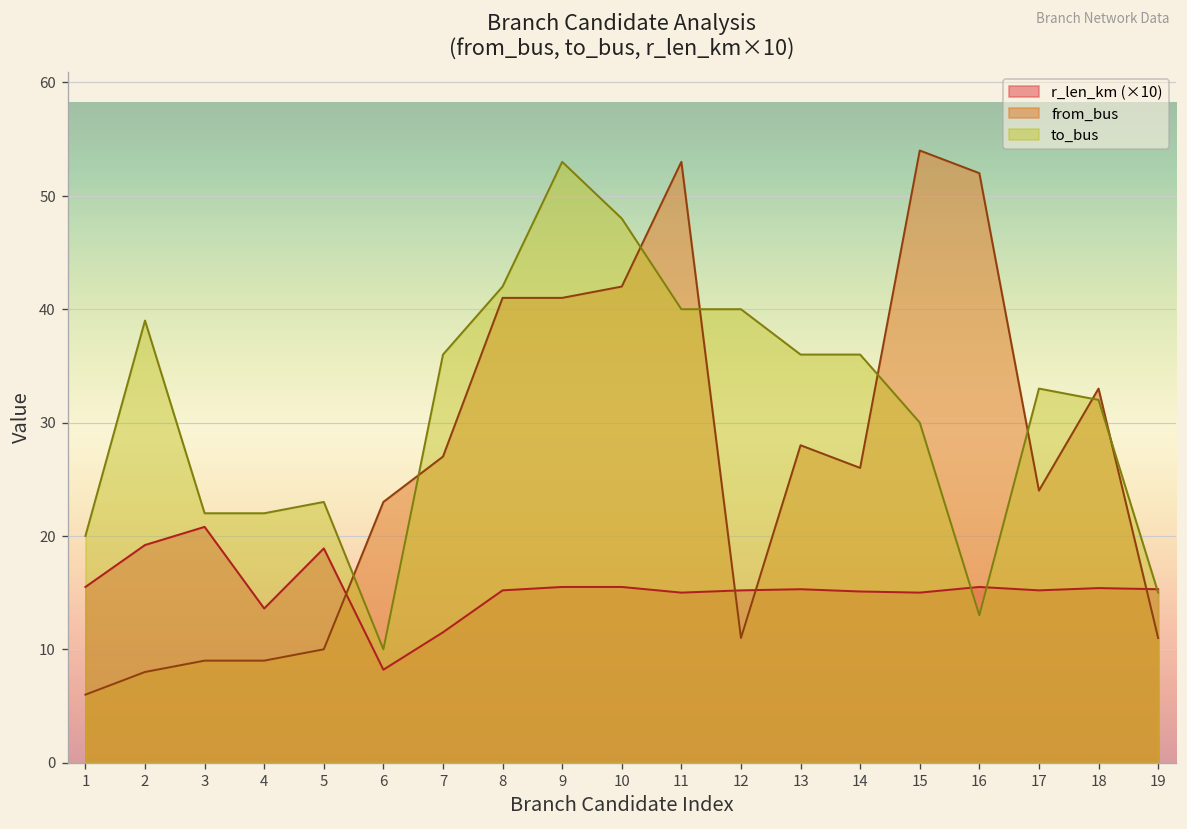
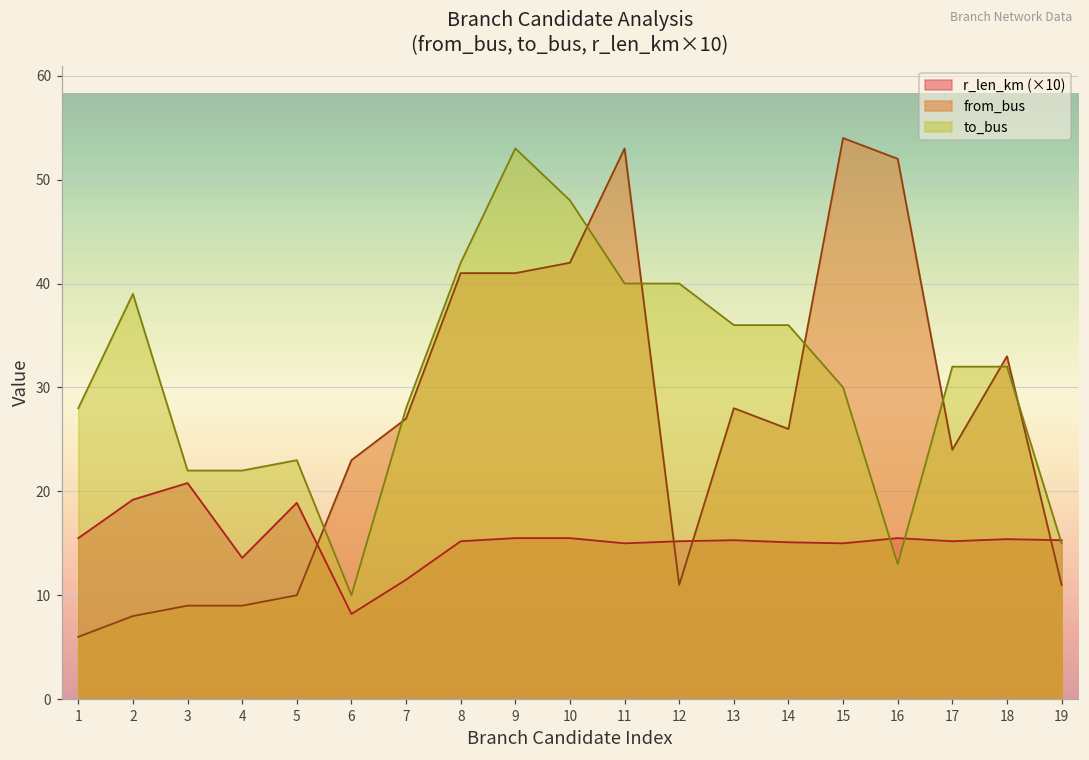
  {
    "to_bus": {
-     "1": 20,
+     "1": 28,
      "2": 39,
      "3": 22,
      "4": 22,
      "5": 23,
      "6": 10,
-     "7": 36,
+     "7": 28,
      "8": 42,
      "9": 53,
      "10": 48,
      "11": 40,
      "12": 40,
      "13": 36,
      "14": 36,
      "15": 30,
      "16": 13,
-     "17": 33,
+     "17": 32,
      "18": 32,
      "19": 15
    }
  }
